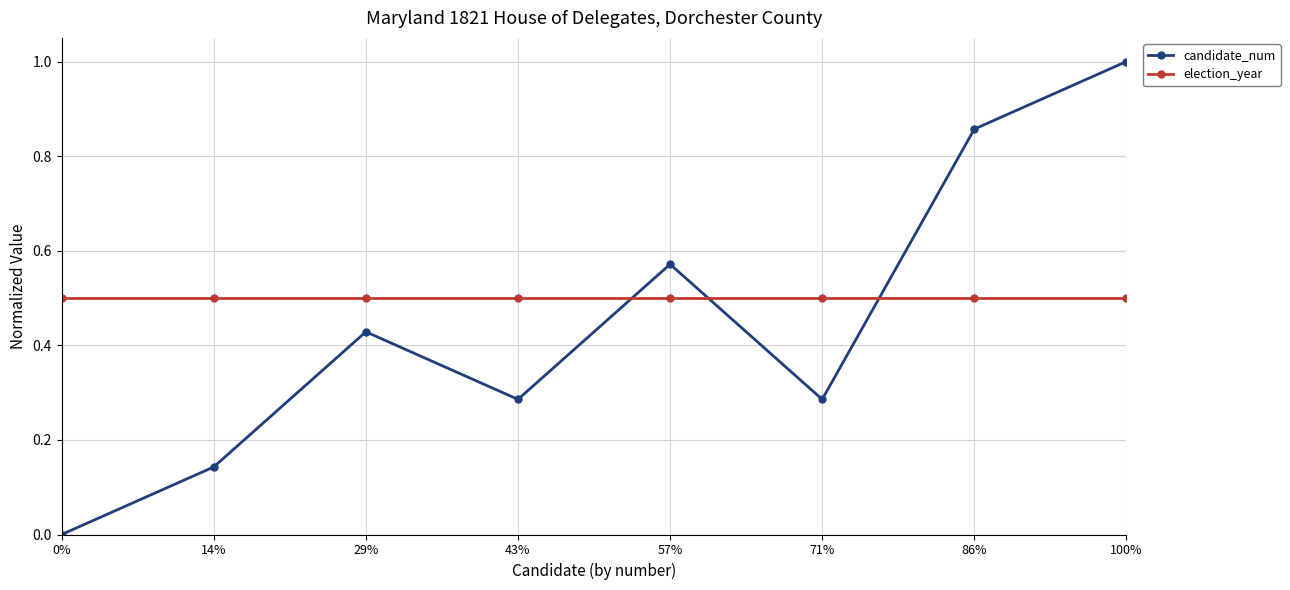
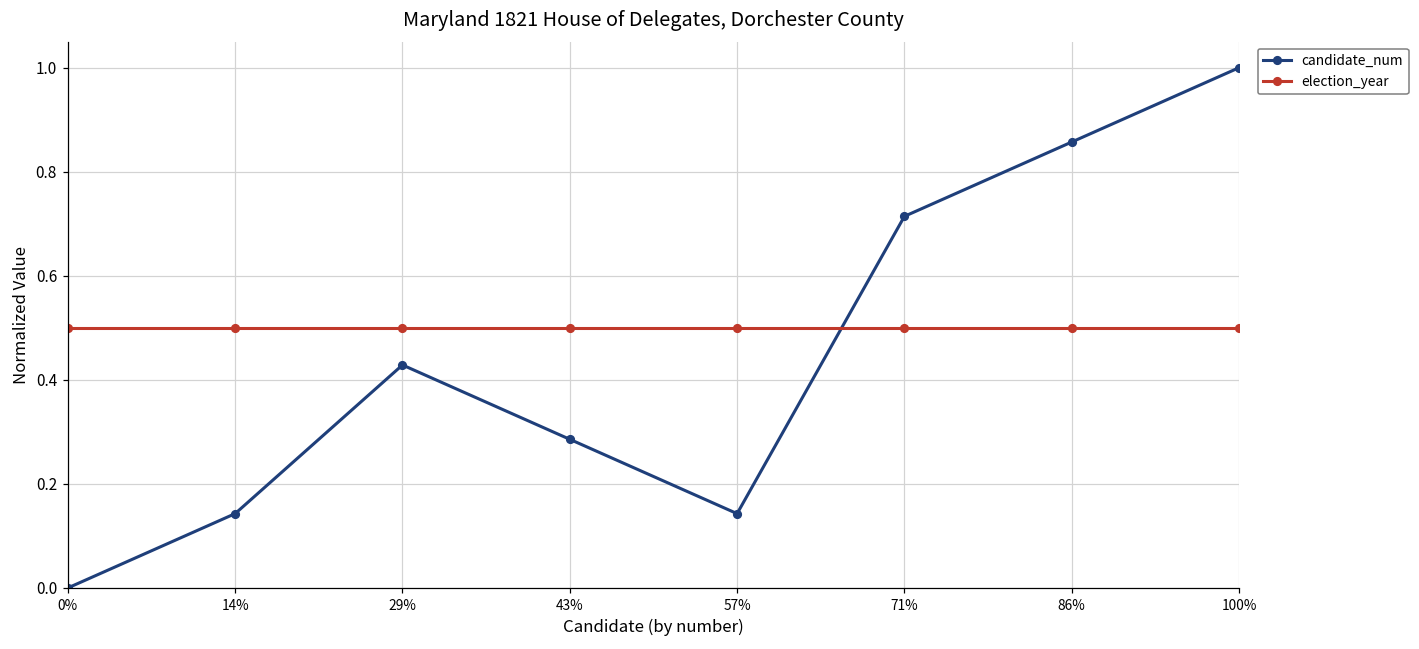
  {
    "candidate_num": {
      "0%": 0.00,
      "14%": 0.14,
      "29%": 0.43,
      "43%": 0.29,
-     "57%": 0.57,
-     "71%": 0.29,
+     "57%": 0.14,
+     "71%": 0.71,
      "86%": 0.86,
      "100%": 1.00
    },
    "election_year": {
      "0%": 0.50,
      "14%": 0.50,
      "29%": 0.50,
      "43%": 0.50,
      "57%": 0.50,
      "71%": 0.50,
      "86%": 0.50,
      "100%": 0.50
    }
  }
